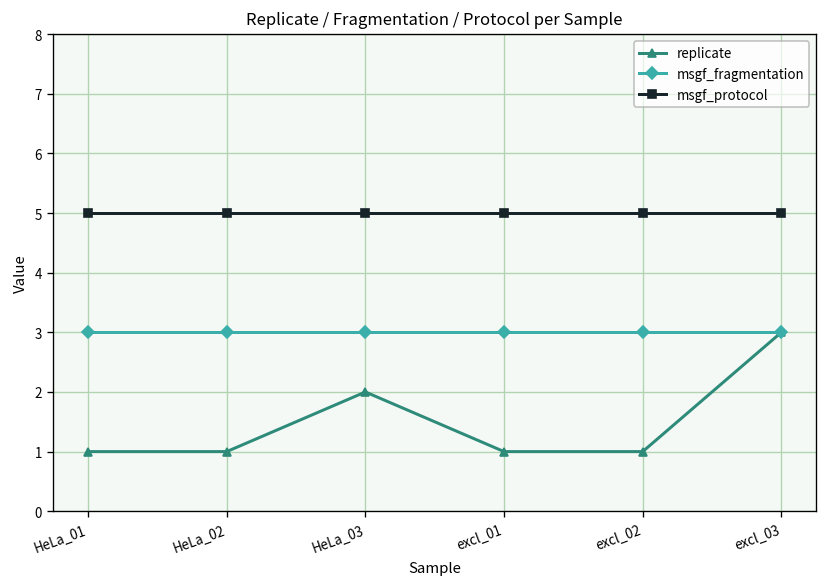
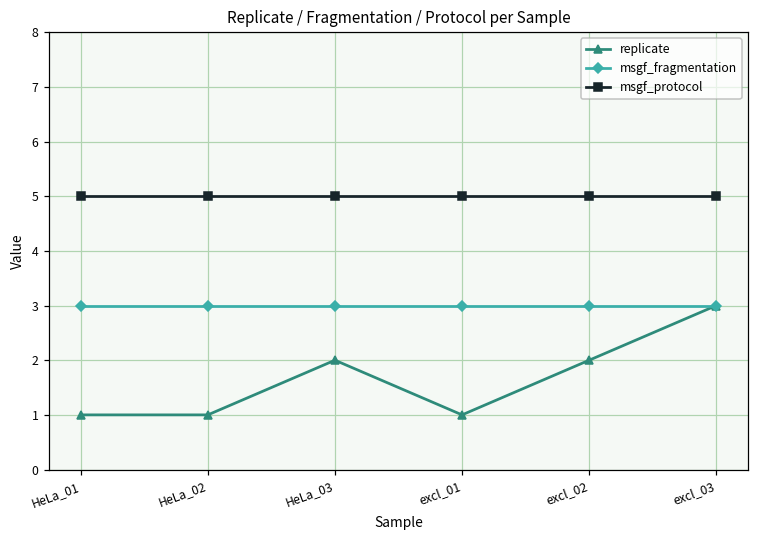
  {
    "replicate": {
      "HeLa_01": 1,
      "HeLa_02": 1,
      "HeLa_03": 2,
      "excl_01": 1,
-     "excl_02": 1
+     "excl_02": 2
    },
    "msgf_fragmentation": {
      "HeLa_01": 3,
      "HeLa_02": 3,
      "HeLa_03": 3,
      "excl_01": 3,
      "excl_02": 3
    },
    "msgf_protocol": {
      "HeLa_01": 5,
      "HeLa_02": 5,
      "HeLa_03": 5,
      "excl_01": 5,
      "excl_02": 5,
      "excl_03": 5
    }
  }
